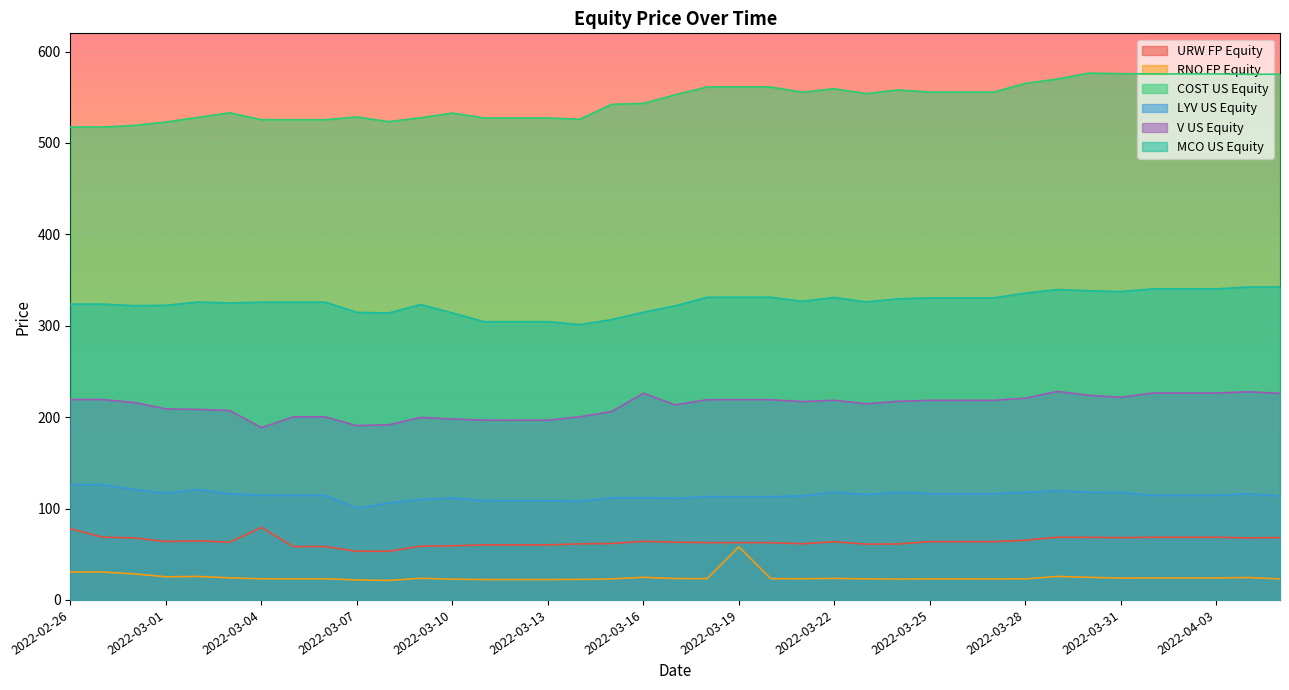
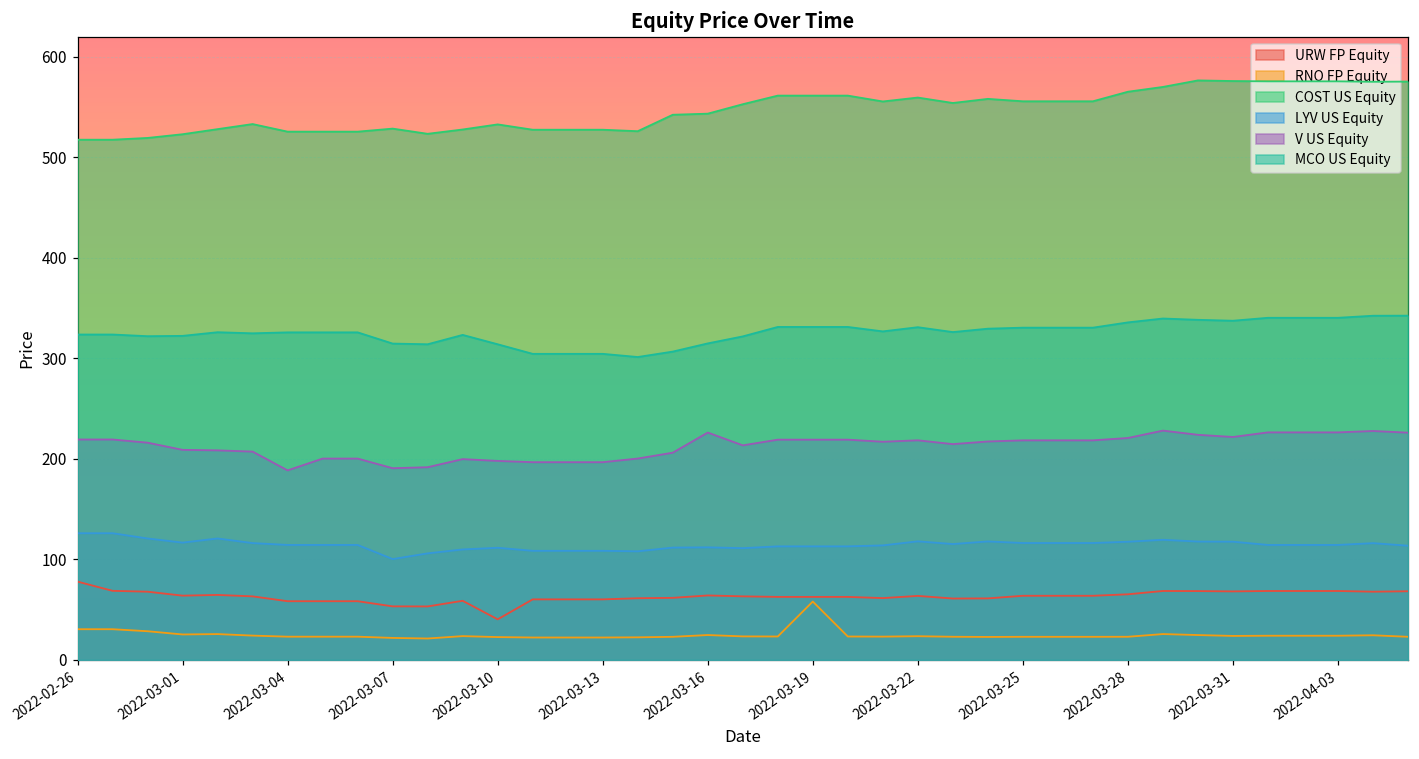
  {
    "URW FP Equity": {
      "2022-02-26": 80,
      "2022-03-01": 60,
-     "2022-03-04": 80,
+     "2022-03-04": 60,
      "2022-03-07": 50,
-     "2022-03-10": 60,
+     "2022-03-10": 40,
      "2022-03-13": 60,
      "2022-03-16": 60,
      "2022-03-19": 60,
      "2022-03-22": 60,
      "2022-03-25": 60,
      "2022-03-28": 70,
      "2022-03-31": 70,
      "2022-04-03": 70
    },
    "RNO FP Equity": {
      "2022-02-26": 30,
      "2022-03-01": 30,
      "2022-03-04": 20,
      "2022-03-07": 20,
      "2022-03-10": 20,
      "2022-03-13": 20,
      "2022-03-16": 20,
      "2022-03-19": 60,
      "2022-03-22": 20,
      "2022-03-25": 20,
      "2022-03-28": 20,
      "2022-03-31": 20,
      "2022-04-03": 20
    },
    "LYV US Equity": {
      "2022-02-26": 130,
      "2022-03-01": 120,
      "2022-03-04": 110,
      "2022-03-07": 100,
      "2022-03-10": 110,
      "2022-03-13": 110,
      "2022-03-16": 110,
      "2022-03-19": 110,
      "2022-03-22": 120,
      "2022-03-25": 120,
      "2022-03-28": 120,
      "2022-03-31": 120,
      "2022-04-03": 110
    },
    "V US Equity": {
      "2022-02-26": 220,
      "2022-03-01": 210,
      "2022-03-04": 190,
      "2022-03-07": 190,
      "2022-03-10": 200,
      "2022-03-13": 200,
      "2022-03-16": 230,
      "2022-03-19": 220,
      "2022-03-22": 220,
      "2022-03-25": 220,
      "2022-03-28": 220,
      "2022-03-31": 220,
      "2022-04-03": 230
    }
  }
